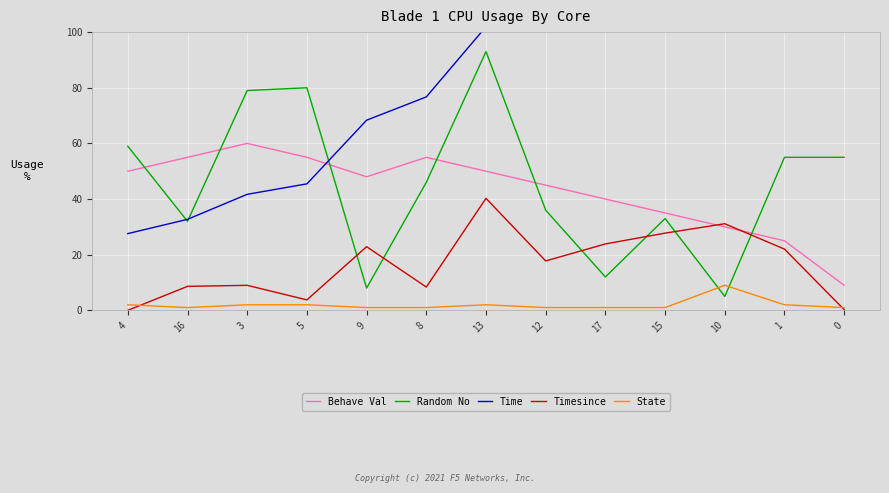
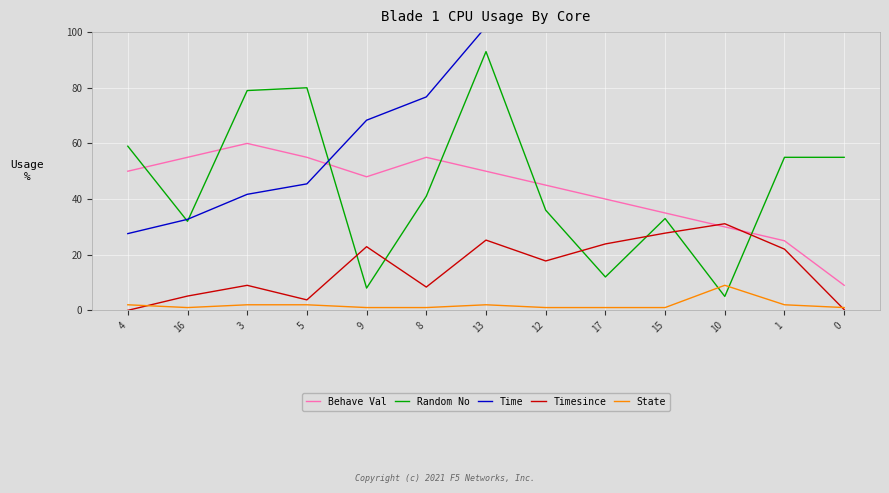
  {
    "Behave Val": {
      "4": 50,
      "16": 55,
      "3": 60,
      "5": 55,
      "9": 48,
      "8": 55,
      "13": 50,
      "12": 45,
      "17": 40,
      "15": 35,
      "10": 30,
      "1": 25,
      "0": 9
    },
    "Random No": {
      "4": 59,
      "3": 79,
      "5": 80,
      "9": 8,
-     "8": 46,
+     "8": 41,
      "13": 93,
      "12": 36,
      "17": 12,
      "15": 33,
      "10": 5,
      "1": 55,
      "0": 55
    },
    "Time": {
      "4": 28,
      "3": 42,
      "5": 45,
      "9": 68,
      "8": 77
    },
    "Timesince": {
      "4": 0,
-     "16": 9,
+     "16": 5,
      "3": 9,
      "5": 4,
      "9": 23,
      "8": 8,
-     "13": 40,
+     "13": 25,
      "12": 18,
      "17": 24,
      "15": 28,
      "10": 31,
      "1": 22
    },
    "State": {
      "4": 2,
      "16": 1,
      "3": 2,
      "5": 2,
      "9": 1,
      "8": 1,
      "13": 2,
      "12": 1,
      "17": 1,
      "15": 1,
      "10": 9,
      "1": 2
    }
  }
